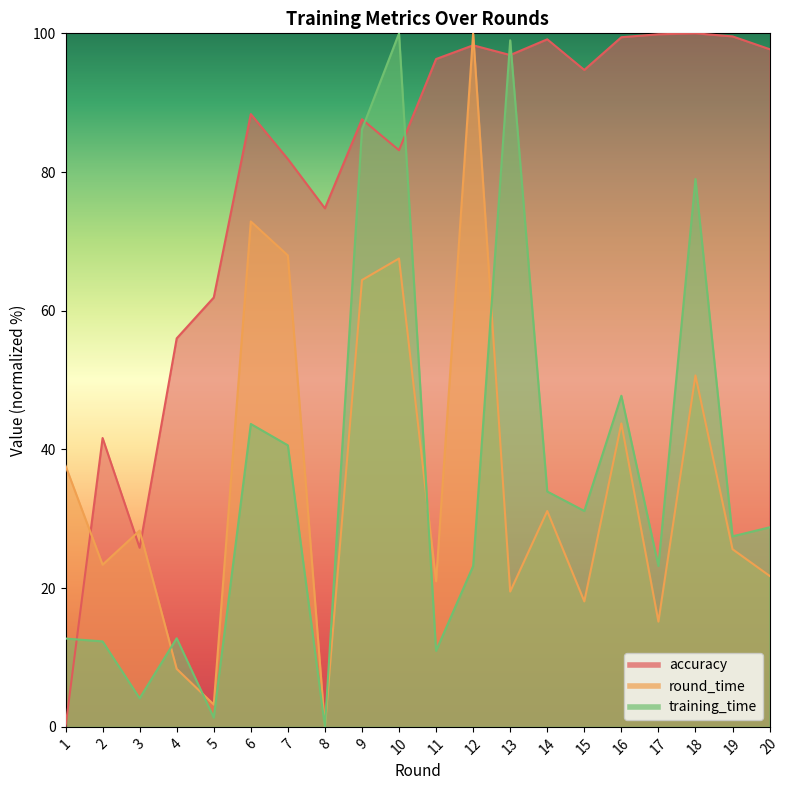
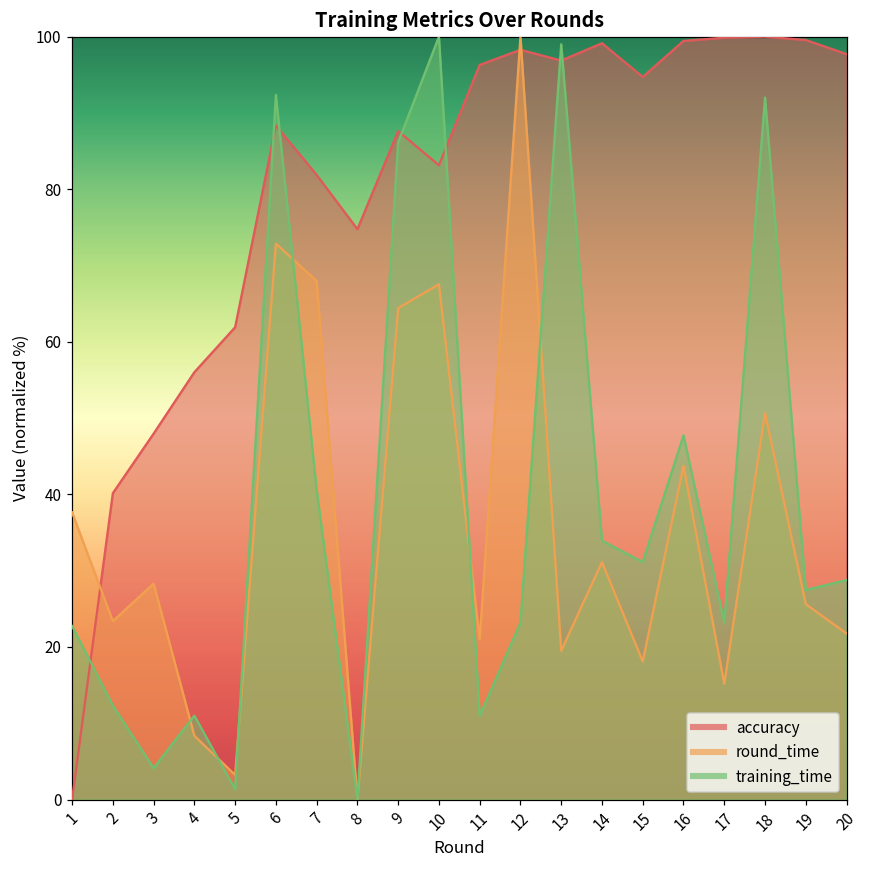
  {
    "accuracy": {
      "1": 0,
-     "2": 42,
-     "3": 26,
+     "2": 40,
+     "3": 48,
      "4": 56,
      "5": 62,
      "6": 88,
      "7": 82,
      "8": 75,
      "9": 88,
      "10": 83,
      "11": 96,
      "12": 98,
      "13": 97,
      "14": 99,
      "15": 95,
      "16": 99,
      "17": 100,
      "18": 100,
      "19": 100,
      "20": 98
    },
    "round_time": {
      "1": 38,
      "2": 23,
      "3": 28,
      "4": 8,
      "5": 3,
      "6": 73,
      "7": 68,
      "9": 64,
      "10": 68,
      "11": 21,
      "12": 100,
      "13": 20,
      "14": 31,
      "15": 18,
      "16": 44,
      "17": 15,
      "18": 51,
      "19": 26,
      "20": 22
    },
    "training_time": {
-     "1": 13,
+     "1": 23,
      "2": 12,
      "3": 4,
-     "4": 13,
+     "4": 11,
      "5": 1,
-     "6": 44,
+     "6": 92,
      "7": 41,
      "9": 86,
      "10": 100,
      "11": 11,
      "12": 23,
      "13": 99,
      "14": 34,
      "15": 31,
      "16": 48,
      "17": 23,
-     "18": 79,
+     "18": 92,
      "19": 27,
      "20": 29
    }
  }
